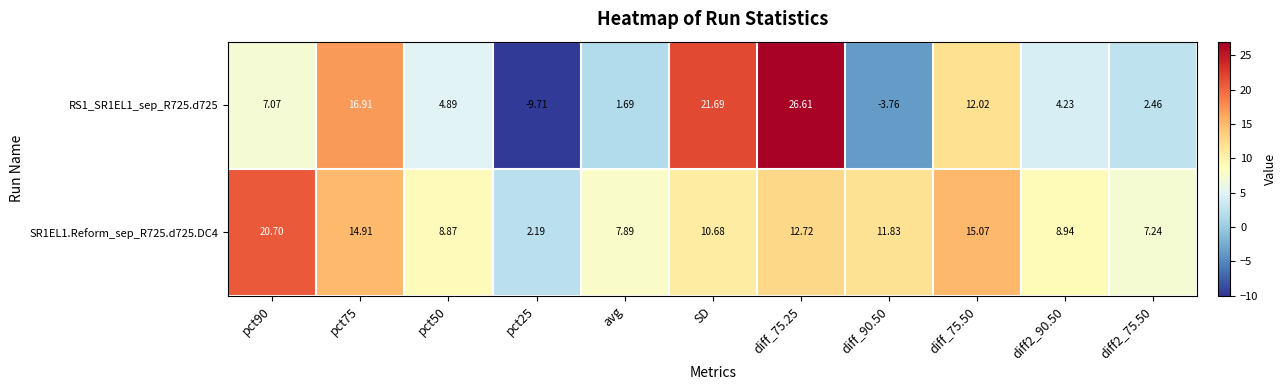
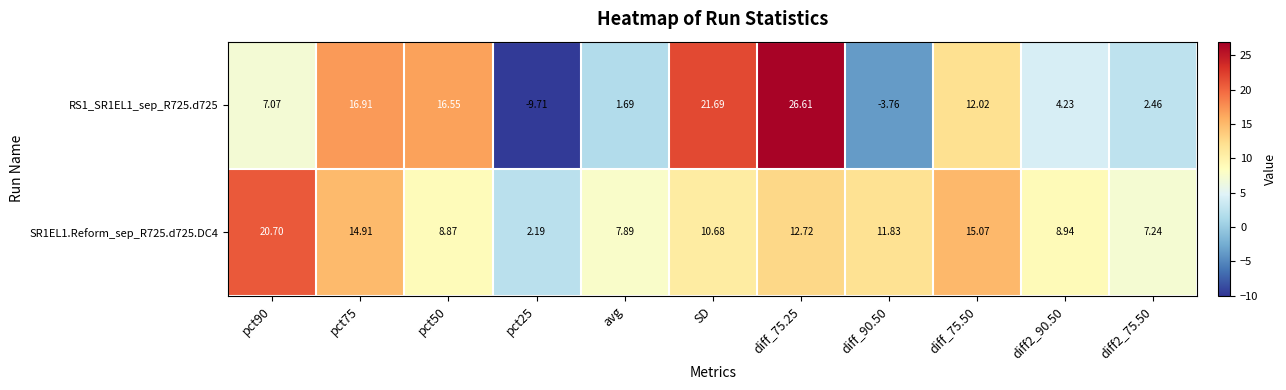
  {
    "RS1_SR1EL1_sep_R725.d725": {
      "pct90": 7.07,
      "pct75": 16.91,
-     "pct50": 4.89,
+     "pct50": 16.55,
      "pct25": -9.71,
      "avg": 1.69,
      "SD": 21.69,
      "diff_75.25": 26.61,
      "diff_90.50": -3.76,
      "diff_75.50": 12.02,
      "diff2_90.50": 4.23,
      "diff2_75.50": 2.46
    },
    "SR1EL1.Reform_sep_R725.d725.DC4": {
      "pct90": 20.70,
      "pct75": 14.91,
      "pct50": 8.87,
      "pct25": 2.19,
      "avg": 7.89,
      "SD": 10.68,
      "diff_75.25": 12.72,
      "diff_90.50": 11.83,
      "diff_75.50": 15.07,
      "diff2_90.50": 8.94,
      "diff2_75.50": 7.24
    }
  }
